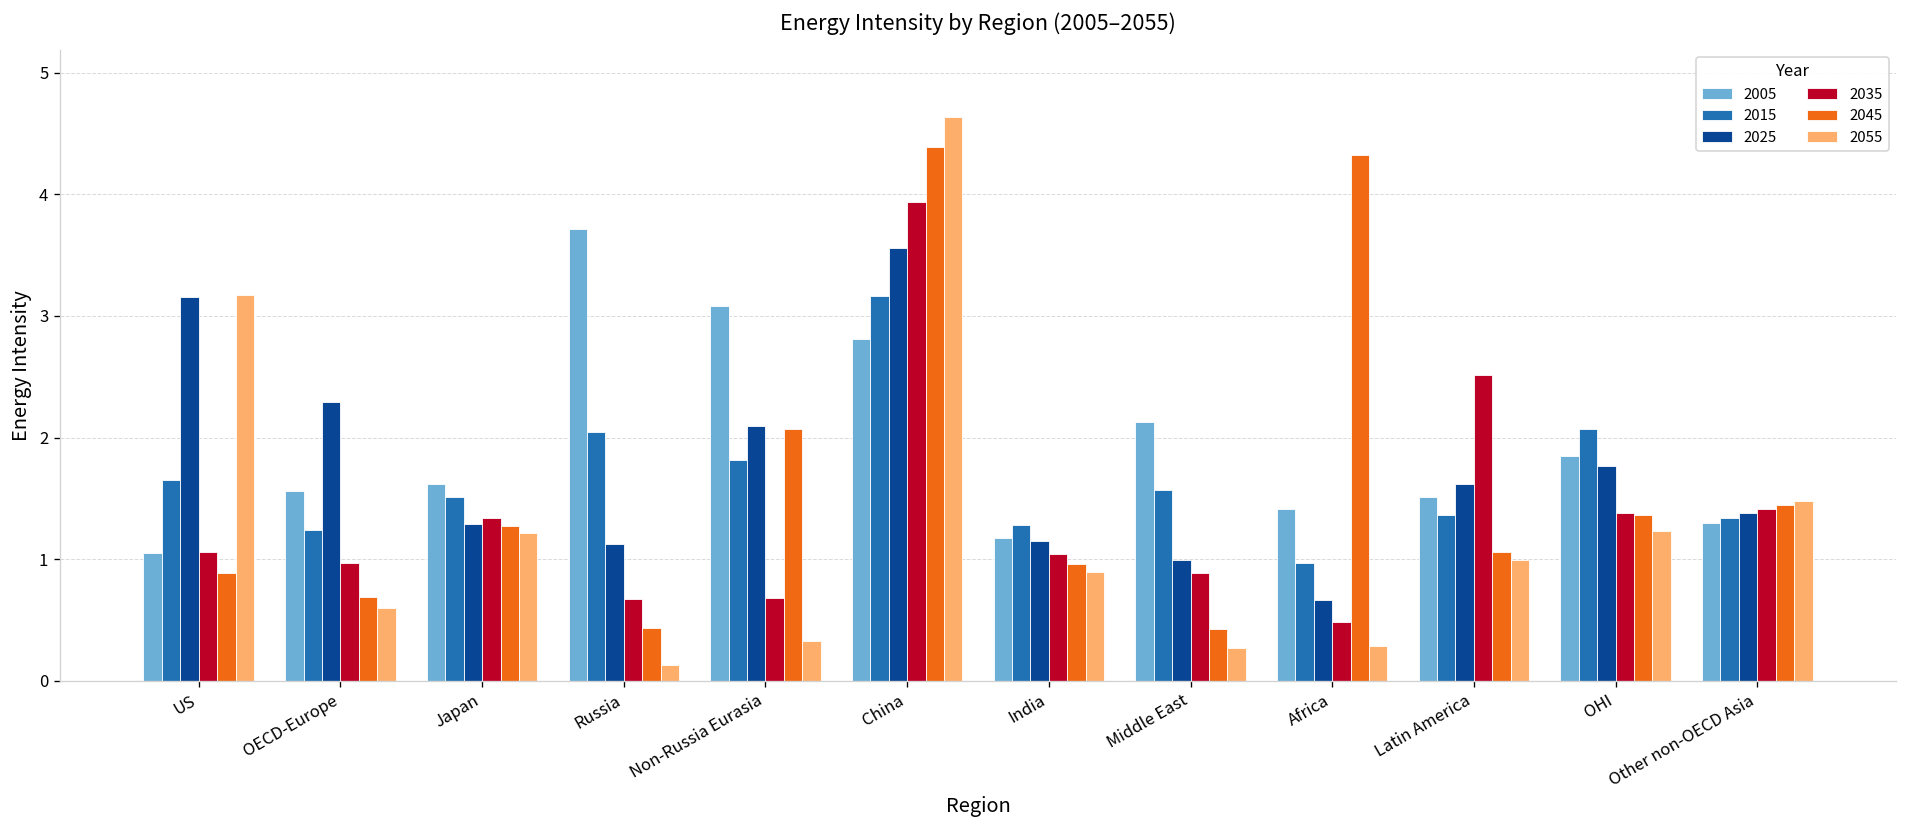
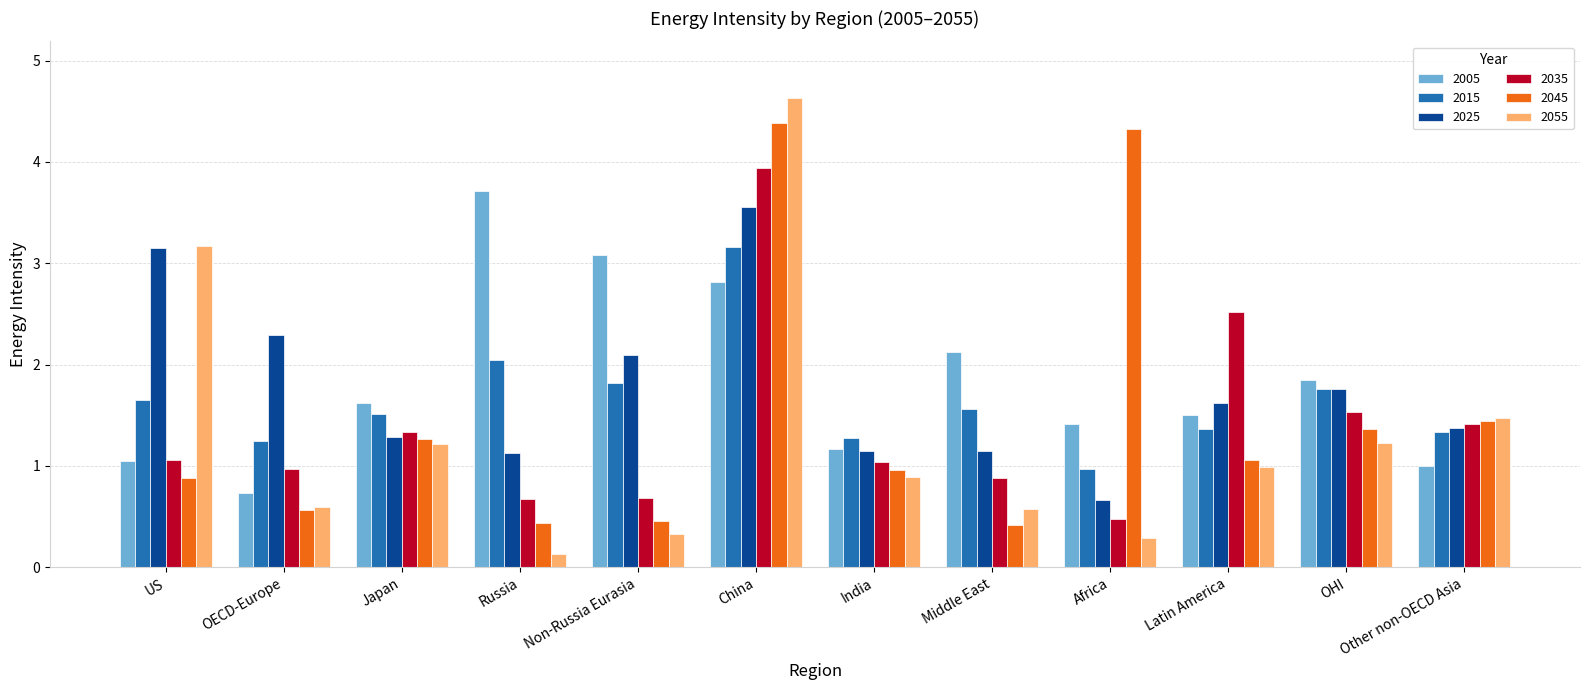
  {
    "2005": {
      "US": 1.05,
-     "OECD-Europe": 1.56,
+     "OECD-Europe": 0.74,
      "Japan": 1.62,
      "Russia": 3.72,
      "Non-Russia Eurasia": 3.08,
      "China": 2.81,
      "India": 1.17,
      "Middle East": 2.13,
      "Africa": 1.41,
      "Latin America": 1.51,
      "OHI": 1.85,
-     "Other non-OECD Asia": 1.29
+     "Other non-OECD Asia": 1.00
    },
    "2015": {
      "US": 1.65,
      "OECD-Europe": 1.24,
      "Japan": 1.51,
      "Russia": 2.04,
      "Non-Russia Eurasia": 1.82,
      "China": 3.16,
      "India": 1.28,
      "Middle East": 1.56,
      "Africa": 0.97,
      "Latin America": 1.37,
-     "OHI": 2.07,
+     "OHI": 1.76,
      "Other non-OECD Asia": 1.34
    },
    "2025": {
      "US": 3.15,
      "OECD-Europe": 2.30,
      "Japan": 1.29,
      "Russia": 1.12,
      "Non-Russia Eurasia": 2.10,
      "China": 3.56,
      "India": 1.14,
-     "Middle East": 1.00,
+     "Middle East": 1.15,
      "Africa": 0.66,
      "Latin America": 1.62,
      "OHI": 1.76,
      "Other non-OECD Asia": 1.38
    },
    "2035": {
      "US": 1.06,
      "OECD-Europe": 0.97,
      "Japan": 1.34,
      "Russia": 0.67,
      "Non-Russia Eurasia": 0.68,
      "China": 3.94,
      "India": 1.04,
      "Middle East": 0.88,
      "Africa": 0.48,
      "Latin America": 2.52,
-     "OHI": 1.38,
+     "OHI": 1.53,
      "Other non-OECD Asia": 1.41
    },
    "2045": {
      "US": 0.88,
-     "OECD-Europe": 0.69,
+     "OECD-Europe": 0.56,
      "Japan": 1.27,
      "Russia": 0.43,
-     "Non-Russia Eurasia": 2.07,
+     "Non-Russia Eurasia": 0.46,
      "China": 4.39,
      "India": 0.96,
      "Middle East": 0.42,
      "Africa": 4.32,
      "Latin America": 1.06,
      "OHI": 1.36,
      "Other non-OECD Asia": 1.45
    },
    "2055": {
      "US": 3.17,
      "OECD-Europe": 0.59,
      "Japan": 1.22,
      "Russia": 0.13,
      "Non-Russia Eurasia": 0.33,
      "China": 4.63,
      "India": 0.90,
-     "Middle East": 0.27,
+     "Middle East": 0.58,
      "Africa": 0.29,
      "Latin America": 0.99,
      "OHI": 1.23,
      "Other non-OECD Asia": 1.48
    }
  }
